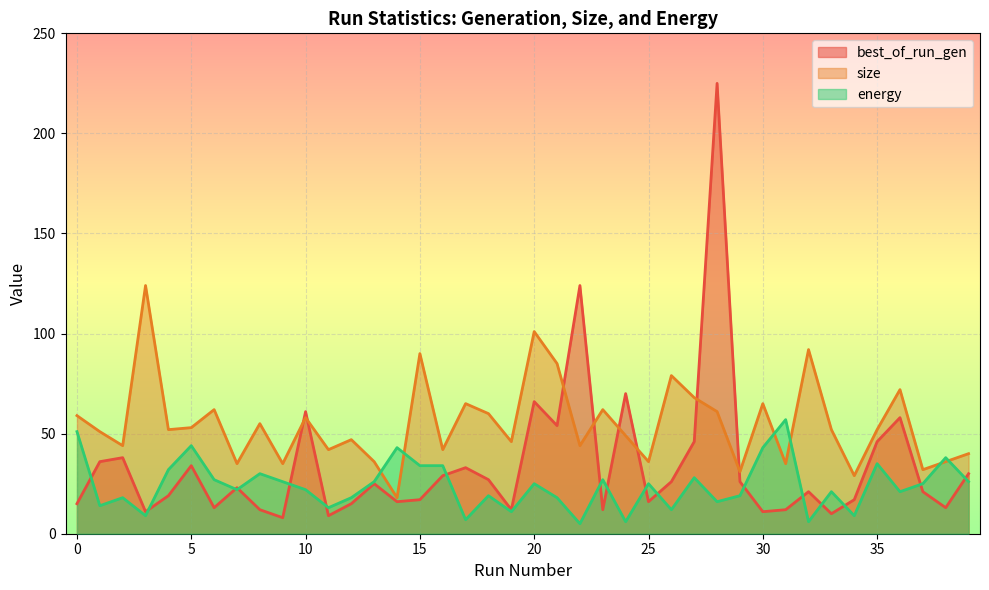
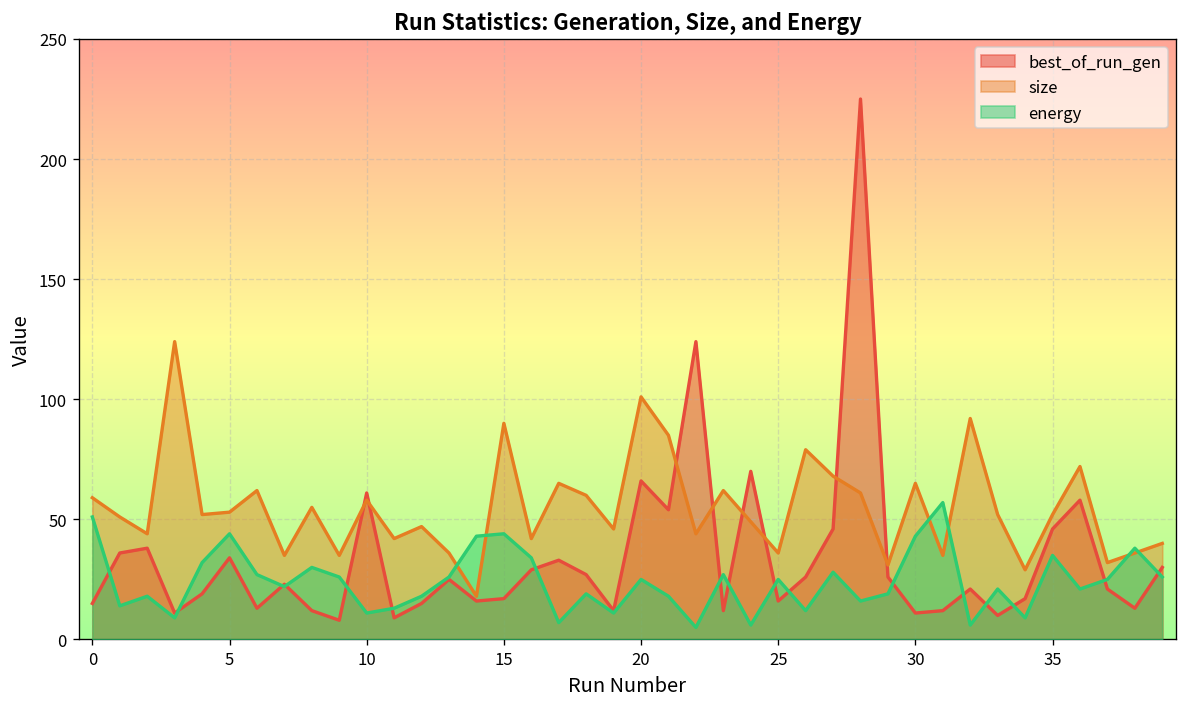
  {
    "energy": {
      "0": 51,
      "5": 44,
-     "10": 22,
-     "15": 34,
+     "10": 11,
+     "15": 44,
      "20": 25,
      "25": 25,
      "30": 43,
      "35": 35
    }
  }
